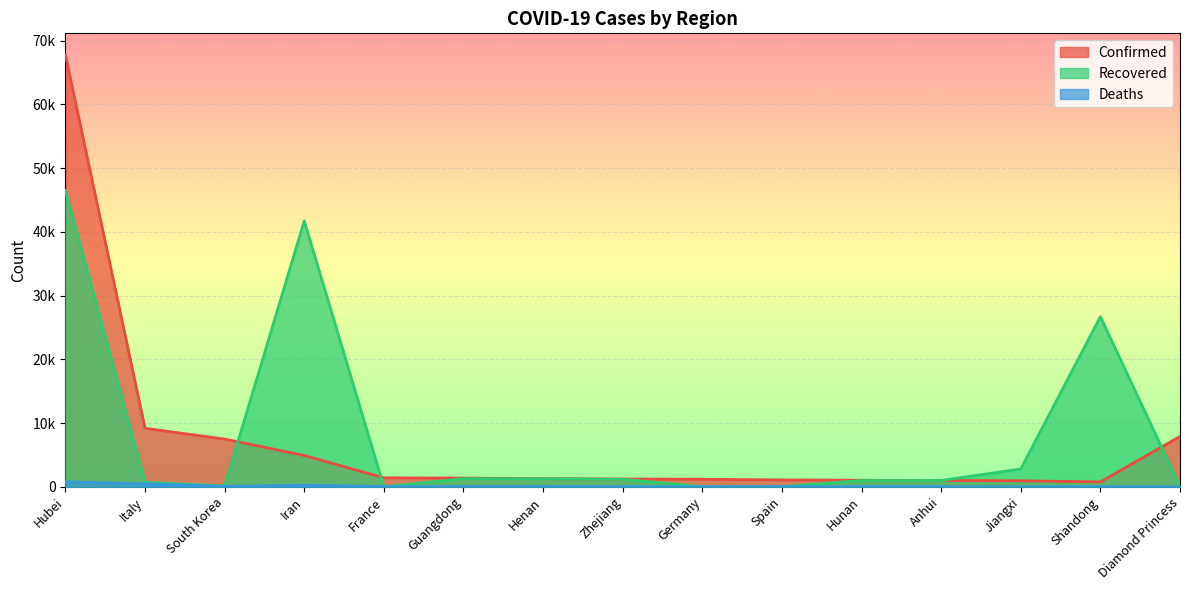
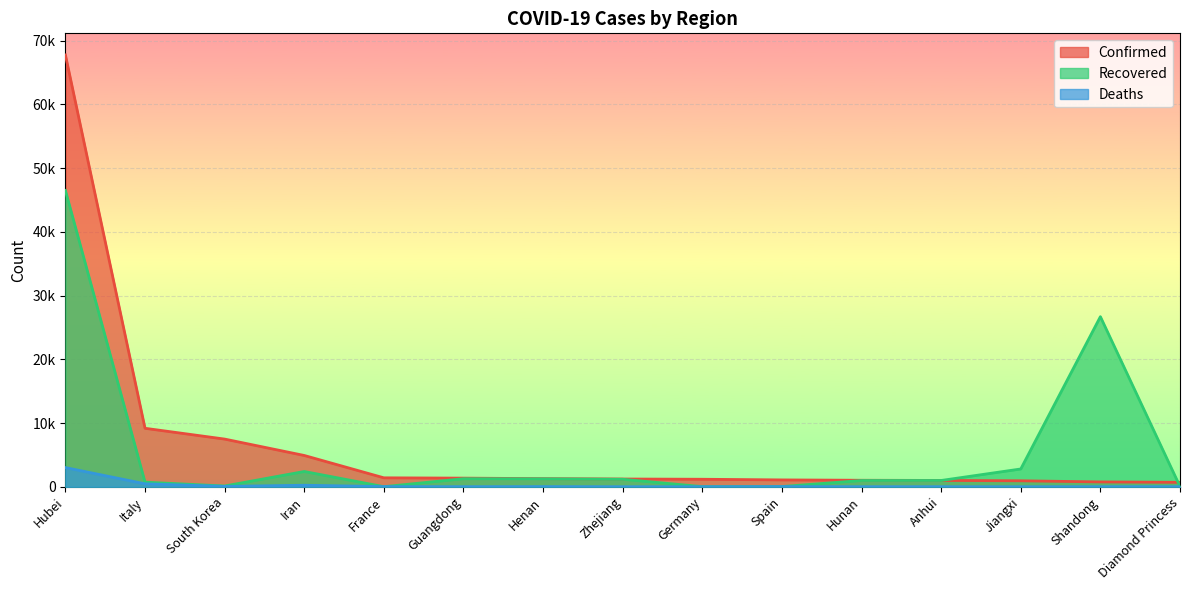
  {
    "Confirmed": {
      "Hubei": 68000,
      "Italy": 9000,
      "South Korea": 7000,
      "Iran": 5000,
      "France": 1000,
      "Germany": 1000,
      "Spain": 1000,
      "Jiangxi": 1000,
      "Shandong": 1000,
-     "Diamond Princess": 8000
+     "Diamond Princess": 1000
    },
    "Recovered": {
      "Hubei": 46000,
-     "Iran": 42000,
+     "Iran": 2000,
      "Jiangxi": 3000,
      "Shandong": 27000
    },
    "Deaths": {
-     "Hubei": 1000,
+     "Hubei": 3000,
      "Iran": 0,
      "Guangdong": 0,
      "Henan": 0,
      "Zhejiang": 0,
      "Hunan": 0,
      "Anhui": 0,
      "Jiangxi": 0,
      "Shandong": 0
    }
  }
